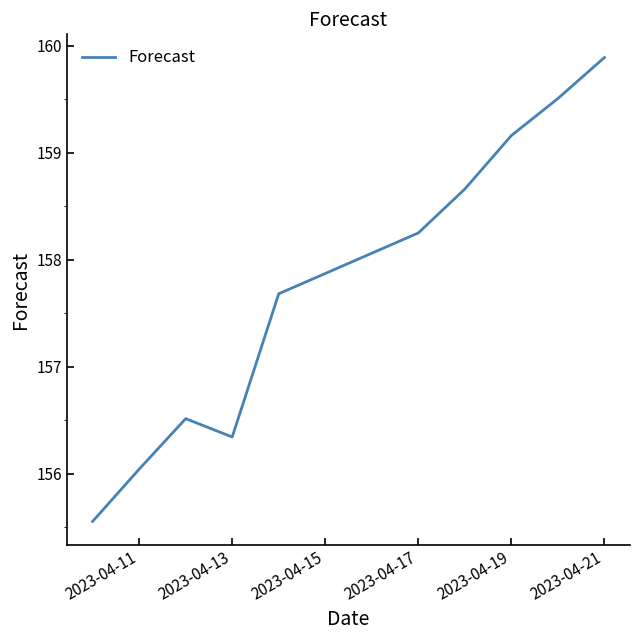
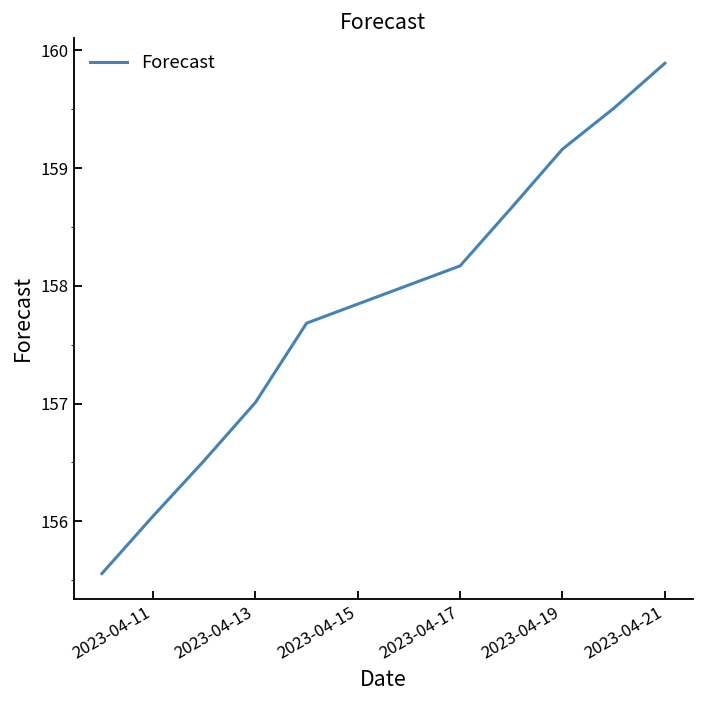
  {
    "2023-04-11": 156.04,
-   "2023-04-13": 156.35,
-   "2023-04-17": 158.25,
+   "2023-04-13": 157.01,
+   "2023-04-17": 158.17,
    "2023-04-19": 159.16,
    "2023-04-21": 159.89
  }
